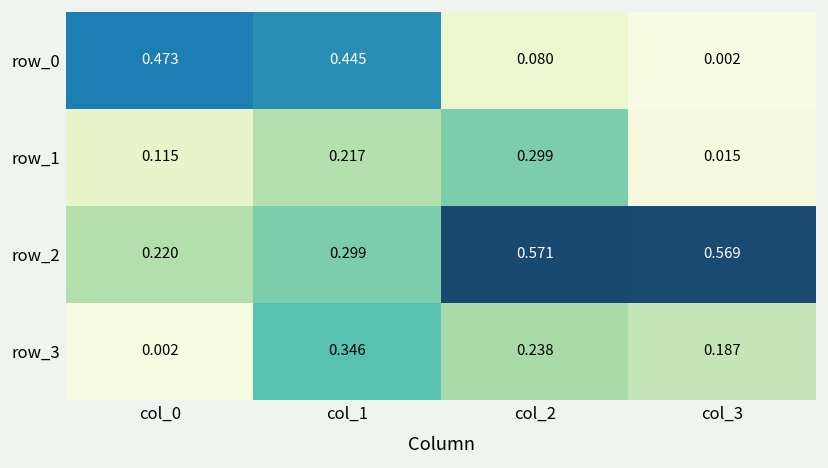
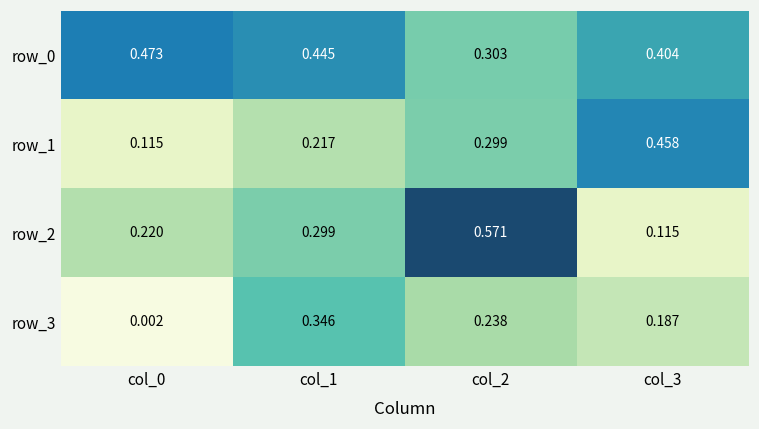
  {
    "row_0": {
      "col_0": 0.473,
      "col_1": 0.445,
-     "col_2": 0.080,
-     "col_3": 0.002
+     "col_2": 0.303,
+     "col_3": 0.404
    },
    "row_1": {
      "col_0": 0.115,
      "col_1": 0.217,
      "col_2": 0.299,
-     "col_3": 0.015
+     "col_3": 0.458
    },
    "row_2": {
      "col_0": 0.220,
      "col_1": 0.299,
      "col_2": 0.571,
-     "col_3": 0.569
+     "col_3": 0.115
    },
    "row_3": {
      "col_0": 0.002,
      "col_1": 0.346,
      "col_2": 0.238,
      "col_3": 0.187
    }
  }
